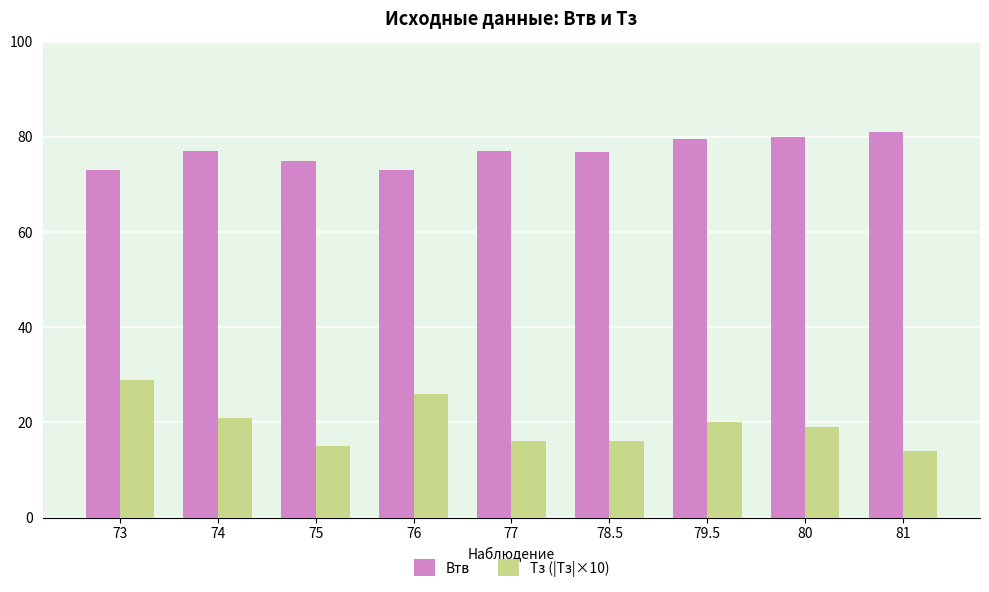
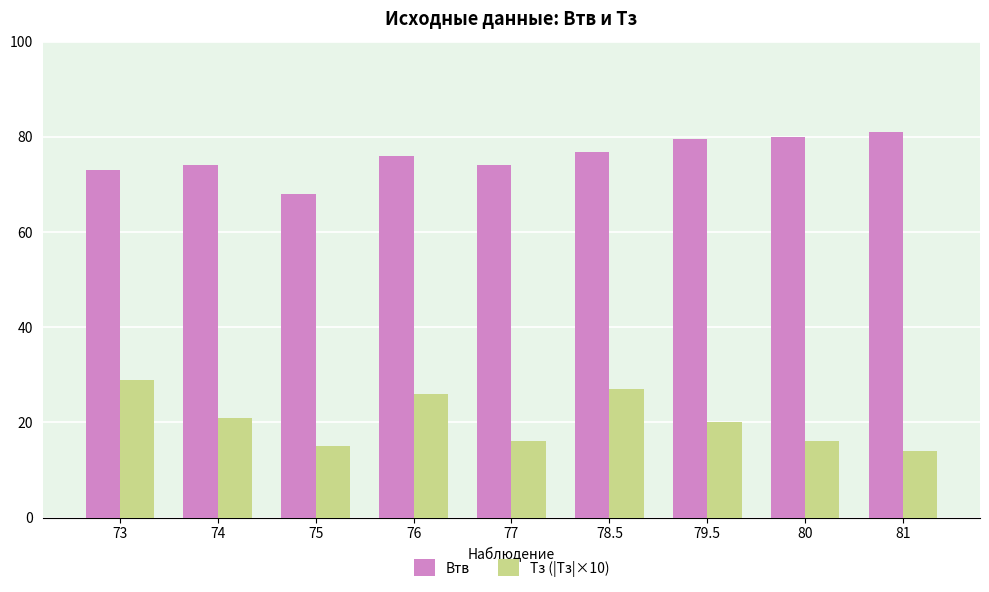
  {
    "Втв": {
      "73": 73,
-     "74": 77,
-     "75": 75,
-     "76": 73,
-     "77": 77,
+     "74": 74,
+     "75": 68,
+     "76": 76,
+     "77": 74,
      "78.5": 77,
      "79.5": 80,
      "80": 80,
      "81": 81
    },
    "Тз (|Тз|×10)": {
      "73": 29,
      "74": 21,
      "75": 15,
      "76": 26,
      "77": 16,
-     "78.5": 16,
+     "78.5": 27,
      "79.5": 20,
-     "80": 19,
+     "80": 16,
      "81": 14
    }
  }
